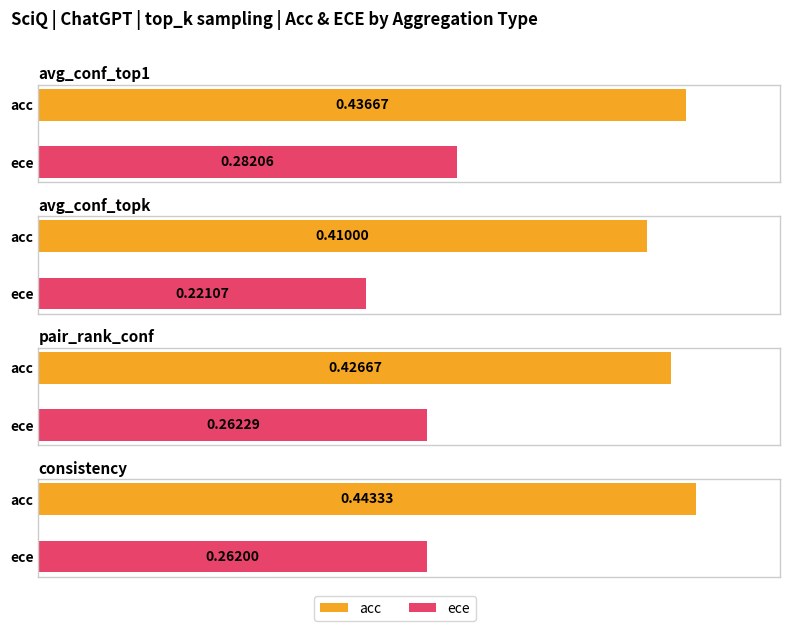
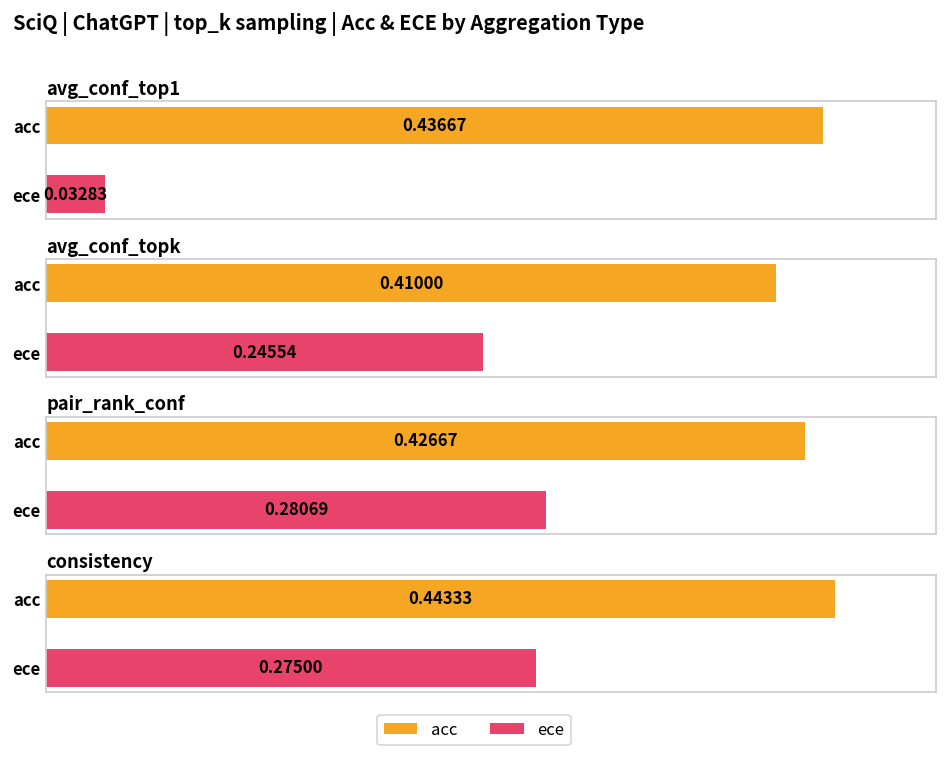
  {
    "avg_conf_top1": {
      "acc": 0.43667,
-     "ece": 0.28206
+     "ece": 0.03283
    },
    "avg_conf_topk": {
      "acc": 0.41000,
-     "ece": 0.22107
+     "ece": 0.24554
    },
    "pair_rank_conf": {
      "acc": 0.42667,
-     "ece": 0.26229
+     "ece": 0.28069
    },
    "consistency": {
      "acc": 0.44333,
-     "ece": 0.26200
+     "ece": 0.27500
    }
  }
